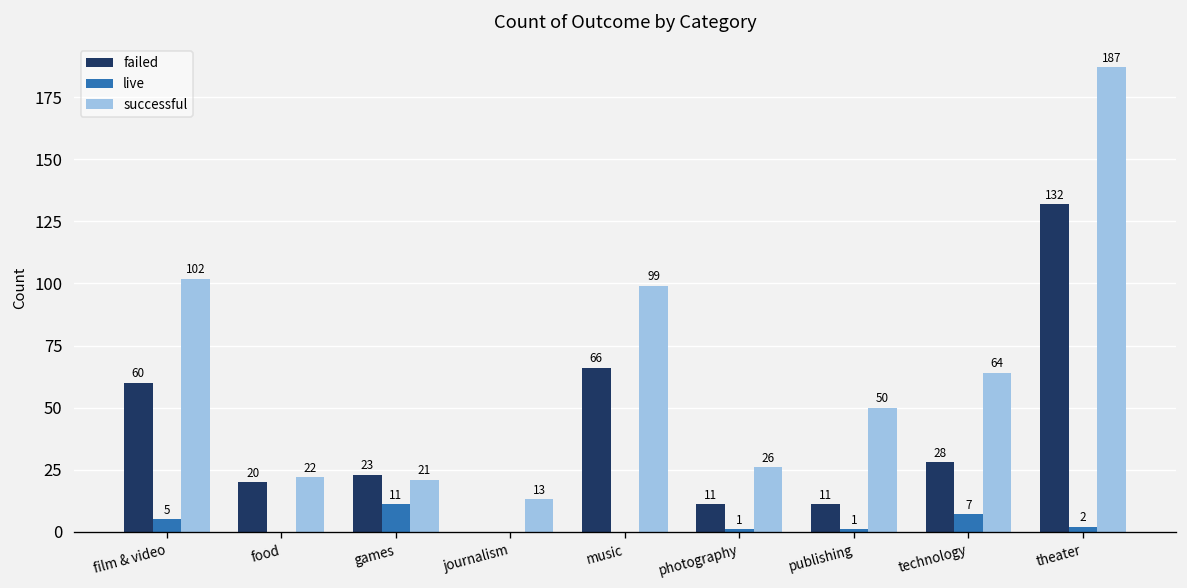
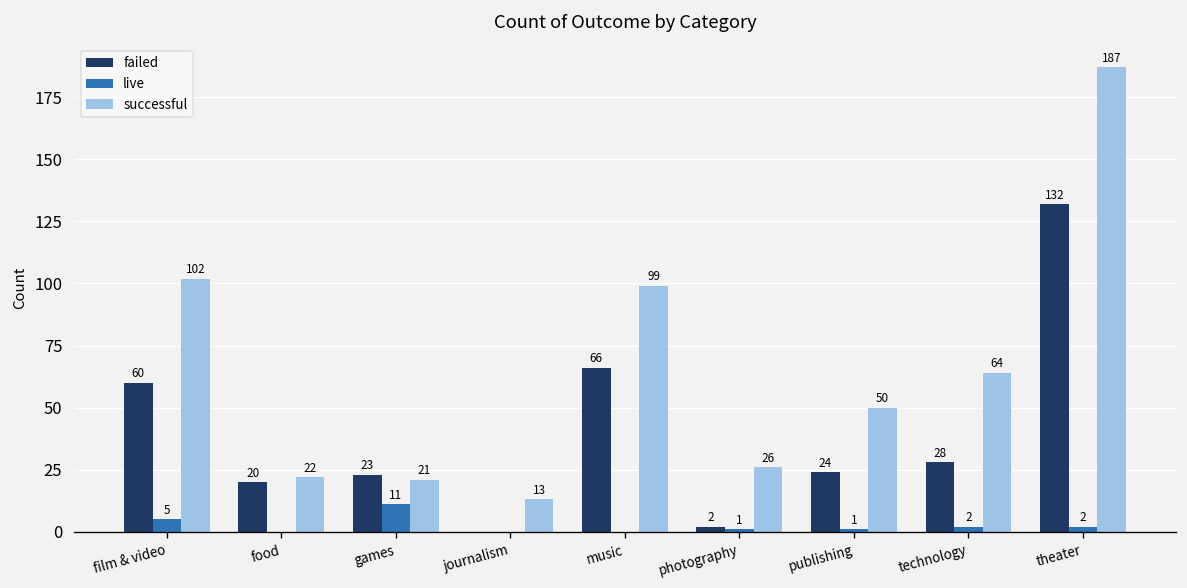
  {
    "failed": {
      "film & video": 60,
      "food": 20,
      "games": 23,
      "music": 66,
-     "photography": 11,
-     "publishing": 11,
+     "photography": 2,
+     "publishing": 24,
      "technology": 28,
      "theater": 132
    },
    "live": {
      "film & video": 5,
      "games": 11,
      "photography": 1,
      "publishing": 1,
-     "technology": 7,
+     "technology": 2,
      "theater": 2
    },
    "successful": {
      "film & video": 102,
      "food": 22,
      "games": 21,
      "journalism": 13,
      "music": 99,
      "photography": 26,
      "publishing": 50,
      "technology": 64,
      "theater": 187
    }
  }
